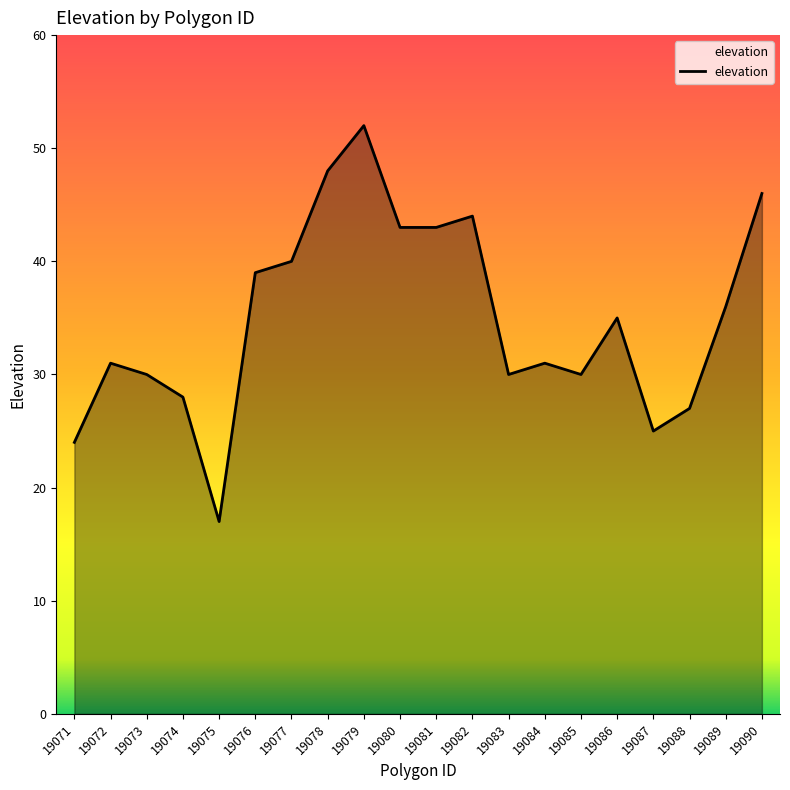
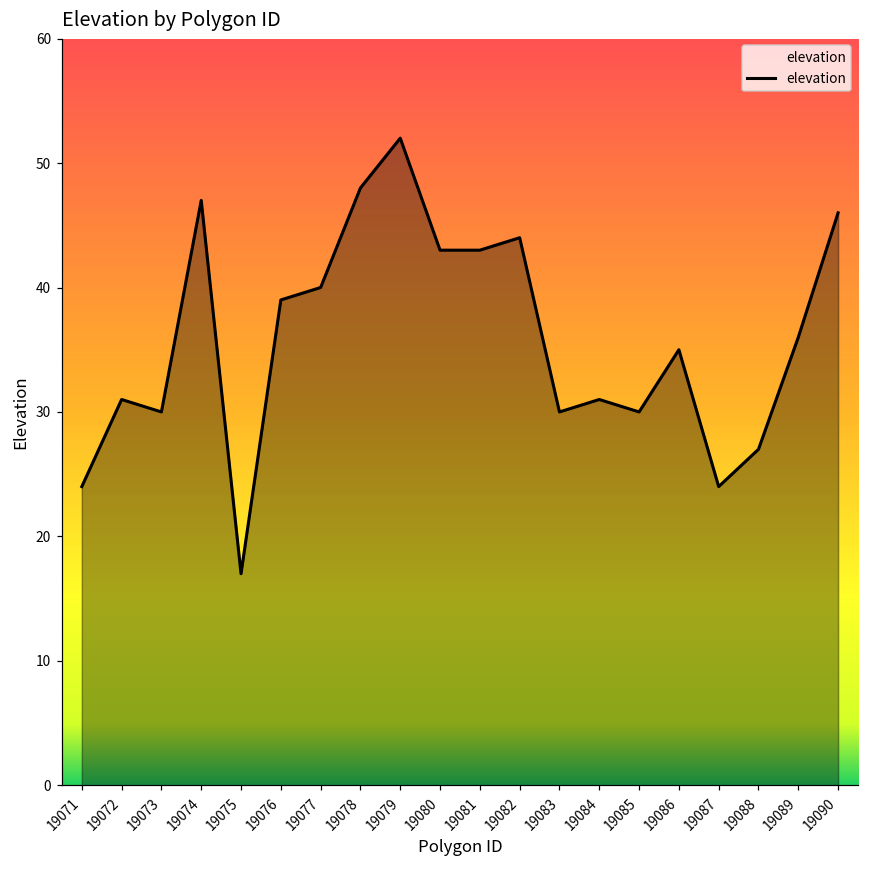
  {
    "19071": 24,
    "19072": 31,
    "19073": 30,
-   "19074": 28,
+   "19074": 47,
    "19075": 17,
    "19076": 39,
    "19077": 40,
    "19078": 48,
    "19079": 52,
    "19080": 43,
    "19081": 43,
    "19082": 44,
    "19083": 30,
    "19084": 31,
    "19085": 30,
    "19086": 35,
-   "19087": 25,
+   "19087": 24,
    "19088": 27,
    "19089": 36,
    "19090": 46
  }
